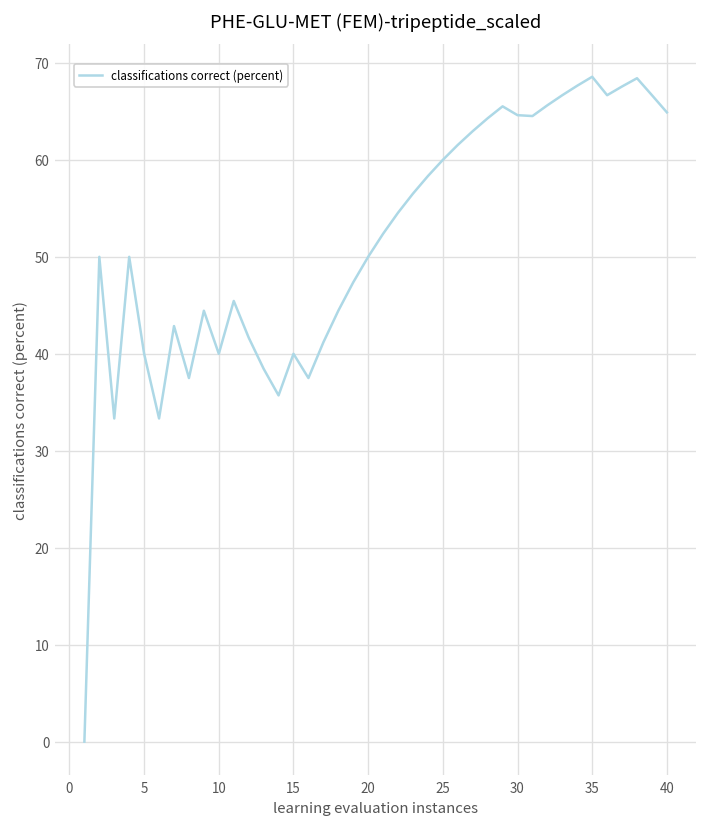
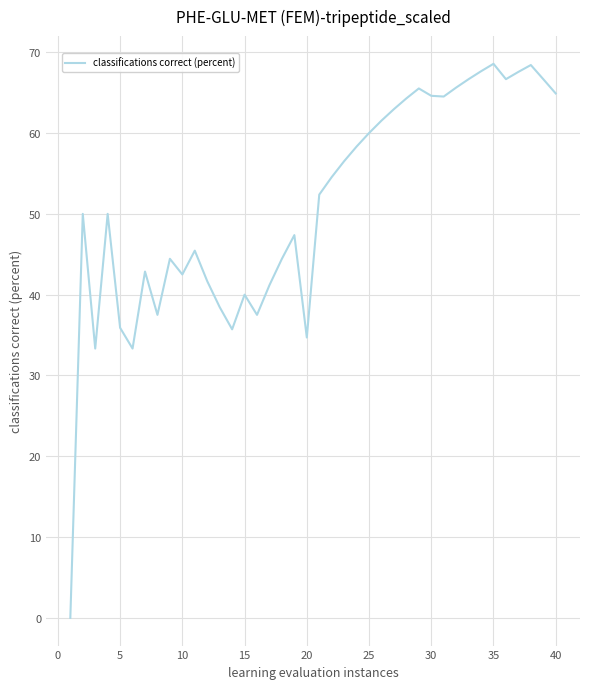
  {
-   "5": 40,
-   "10": 40,
+   "5": 36,
+   "10": 43,
    "15": 40,
-   "20": 50,
+   "20": 35,
    "25": 60,
    "30": 65,
    "35": 69,
    "40": 65
  }
